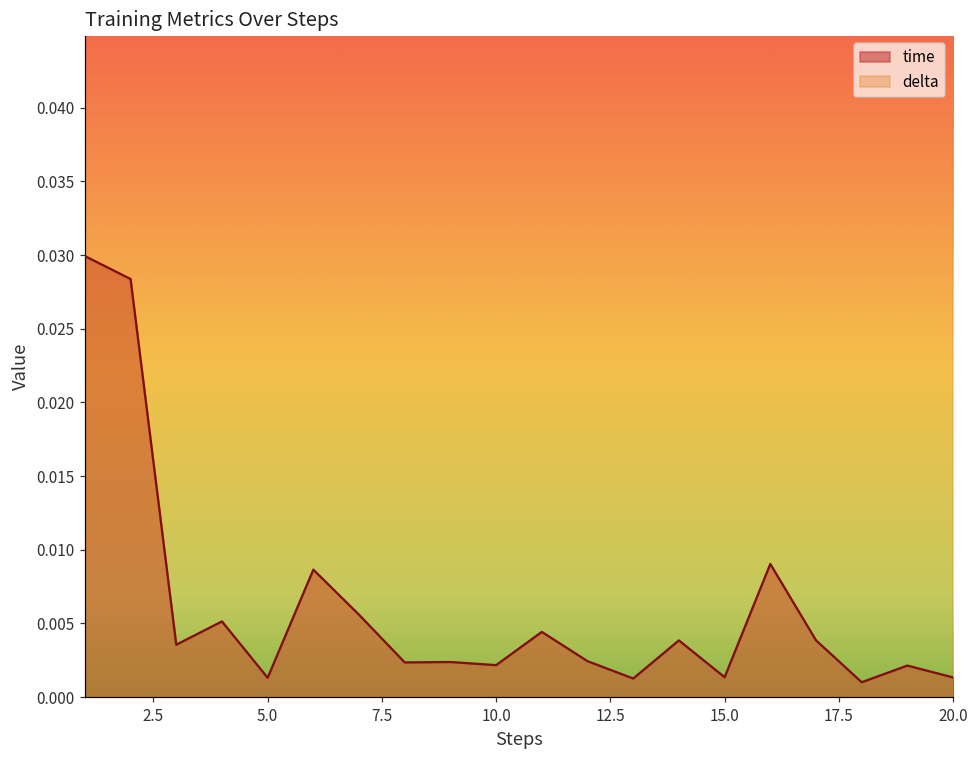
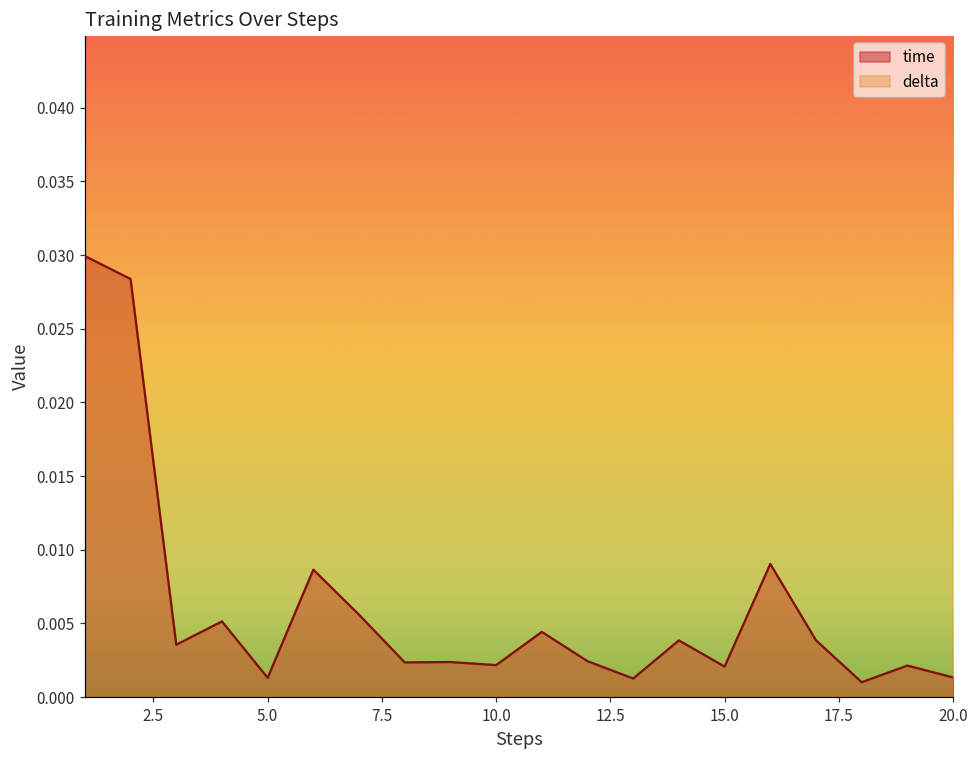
  {
    "time": {
      "5.0": 0.0013,
      "10.0": 0.0022,
-     "15.0": 0.0013,
+     "15.0": 0.0021,
      "20.0": 0.0013
    }
  }
